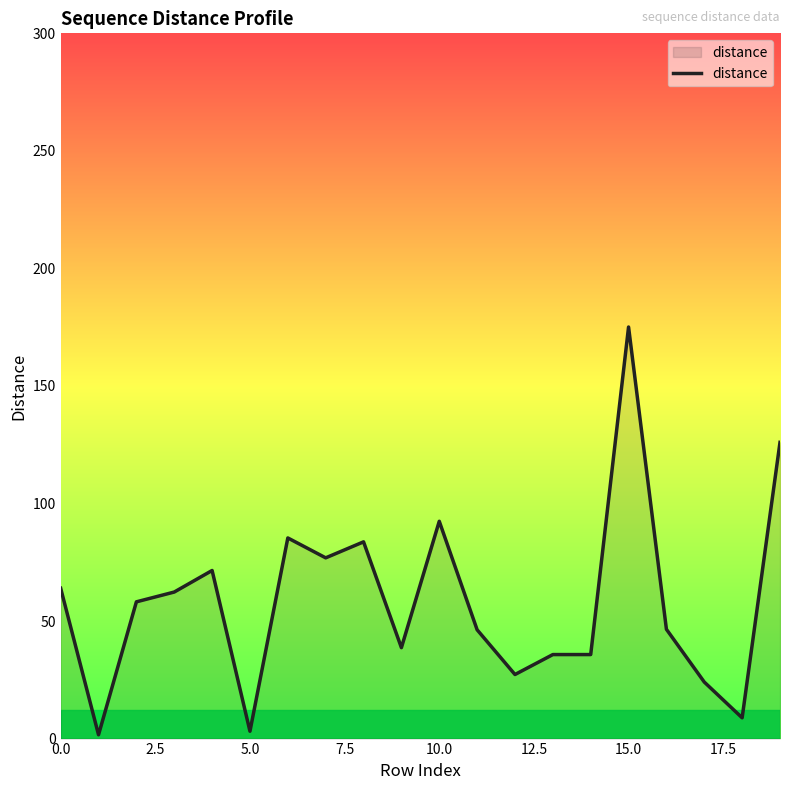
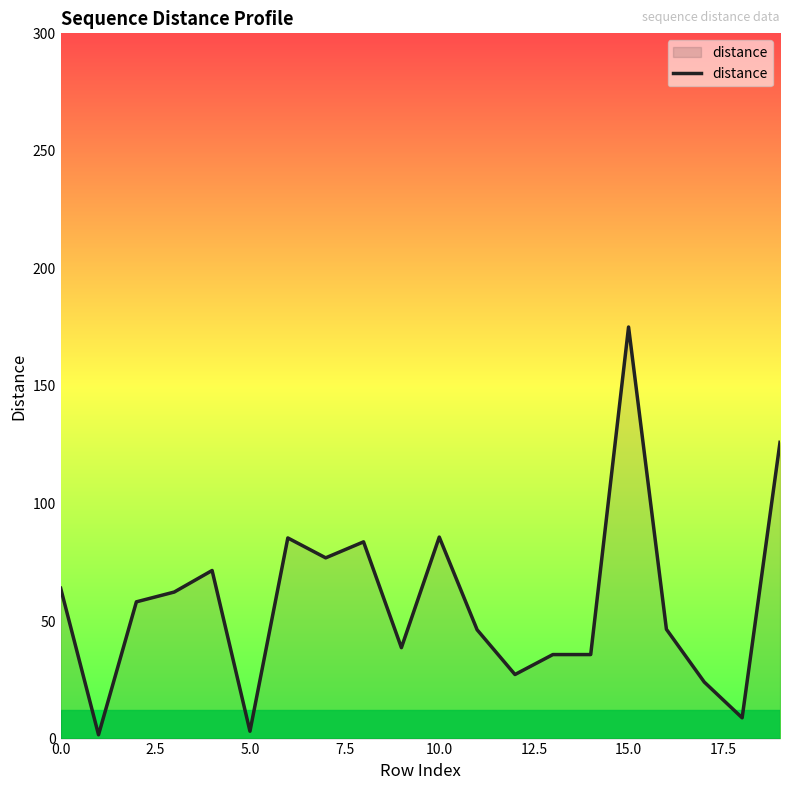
  {
    "0.0": 64,
-   "10.0": 92,
+   "10.0": 86,
    "15.0": 175
  }
